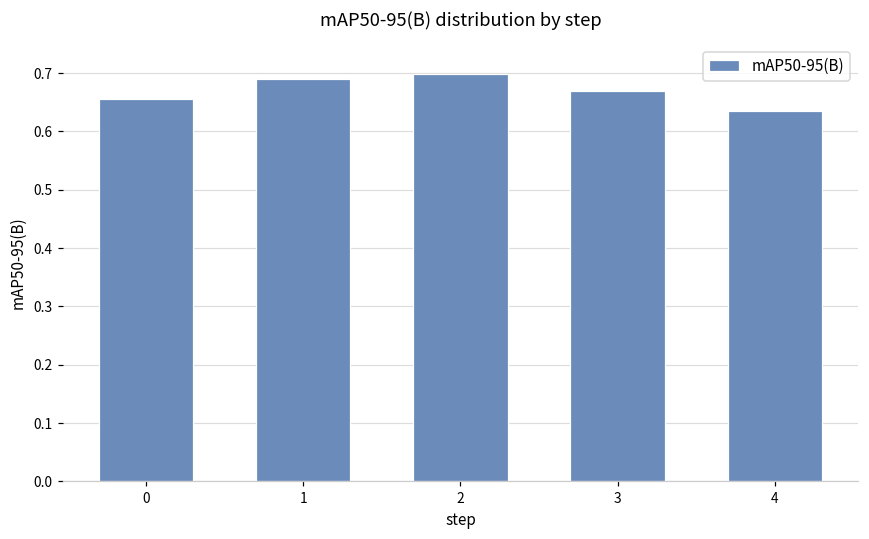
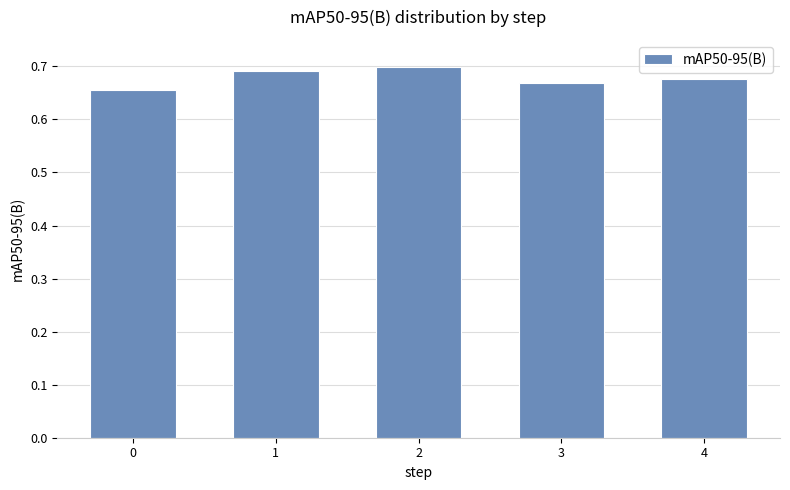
  {
    "0": 0.66,
    "1": 0.69,
    "2": 0.70,
    "3": 0.67,
-   "4": 0.63
+   "4": 0.68
  }
